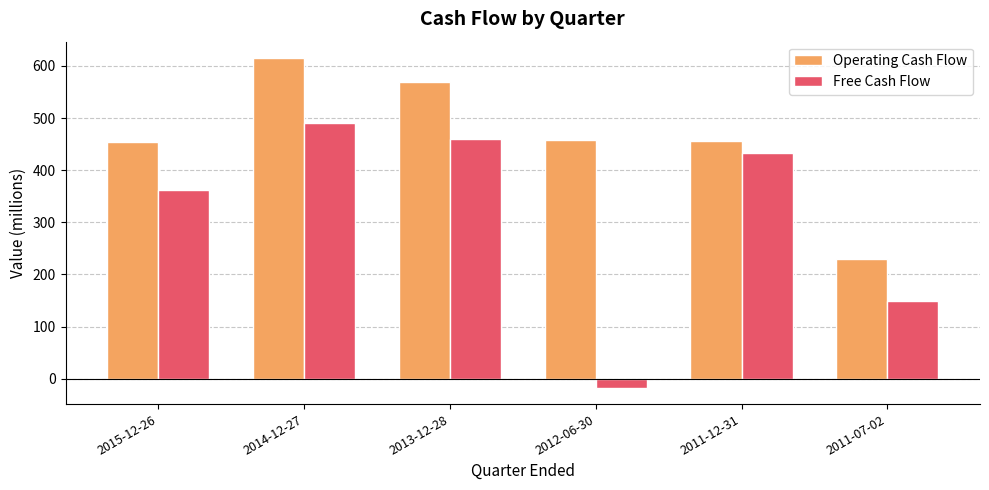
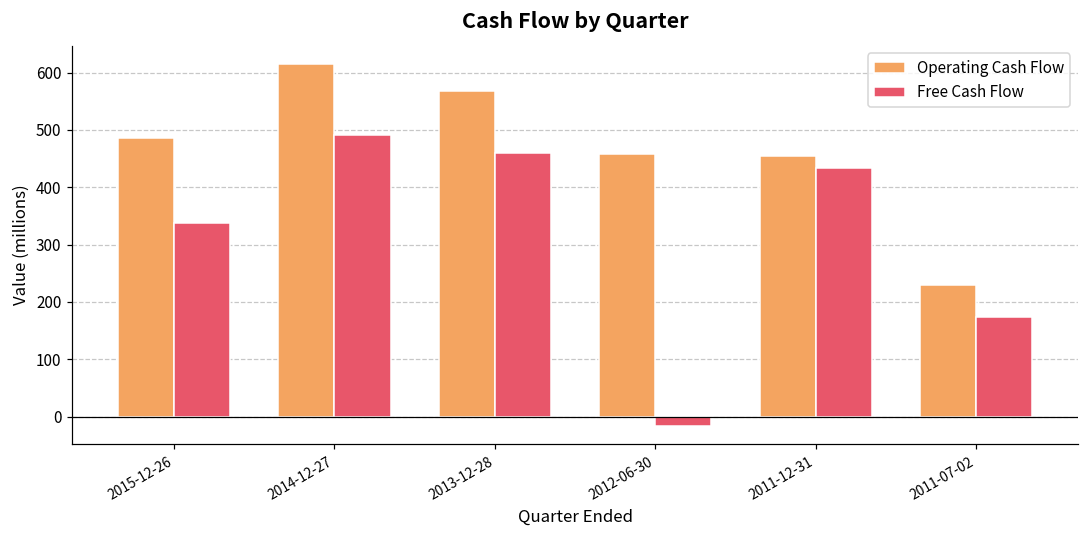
  {
    "Operating Cash Flow": {
-     "2015-12-26": 450,
+     "2015-12-26": 490,
      "2014-12-27": 620,
      "2013-12-28": 570,
      "2012-06-30": 460,
      "2011-12-31": 460,
      "2011-07-02": 230
    },
    "Free Cash Flow": {
-     "2015-12-26": 360,
+     "2015-12-26": 340,
      "2014-12-27": 490,
      "2013-12-28": 460,
      "2012-06-30": -20,
      "2011-12-31": 430,
-     "2011-07-02": 150
+     "2011-07-02": 170
    }
  }
